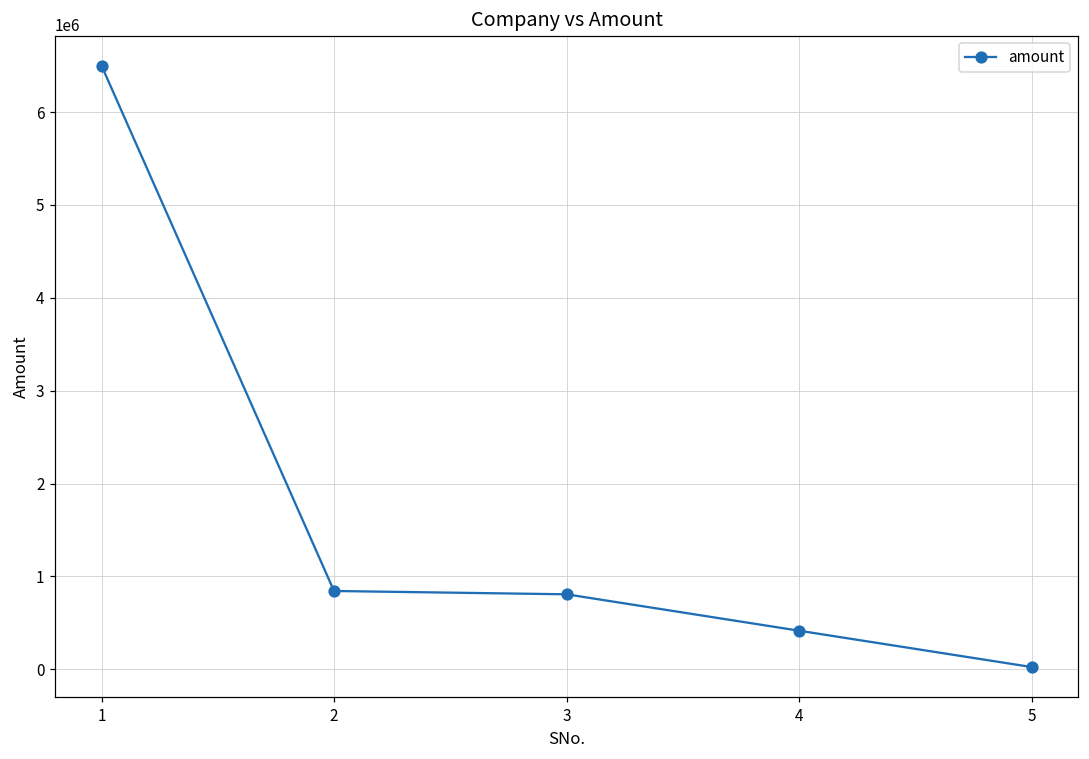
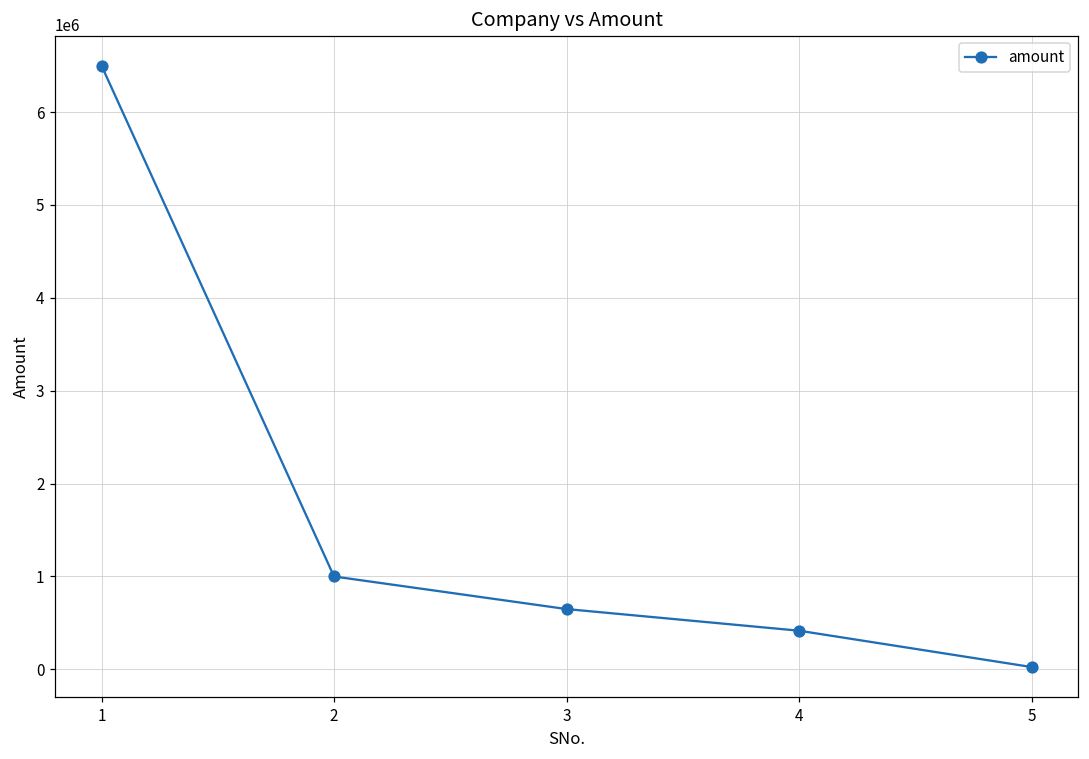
  {
    "1": 6500000,
-   "2": 800000,
-   "3": 800000,
+   "2": 1000000,
+   "3": 600000,
    "4": 400000,
    "5": 0
  }
